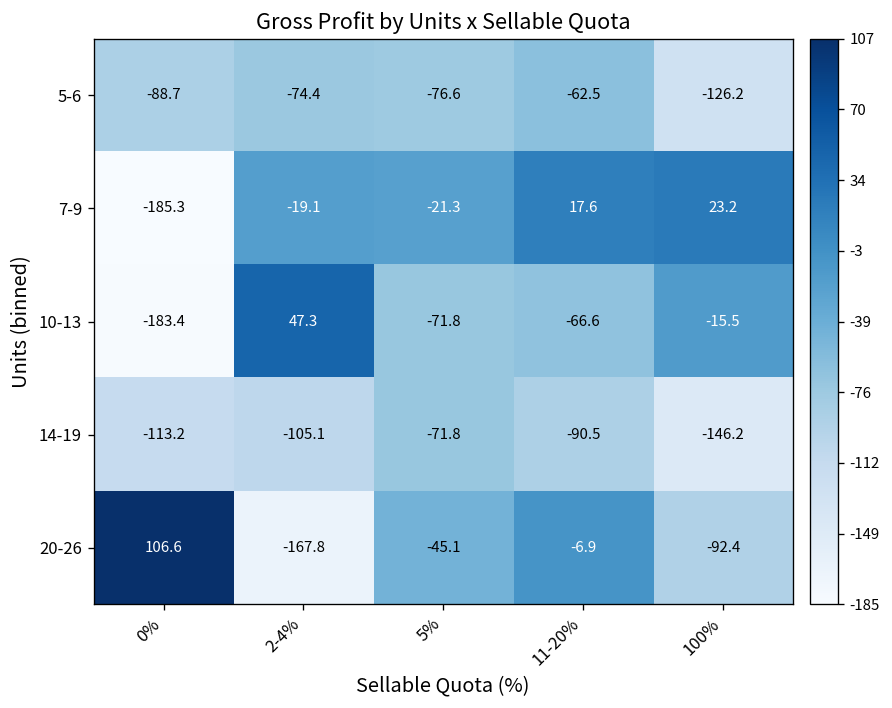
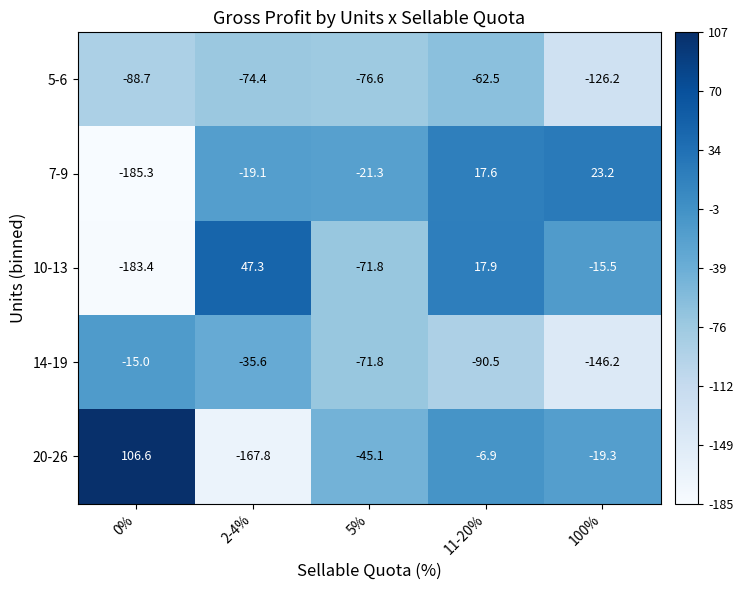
  {
    "5-6": {
      "0%": -88.7,
      "2-4%": -74.4,
      "5%": -76.6,
      "11-20%": -62.5,
      "100%": -126.2
    },
    "7-9": {
      "0%": -185.3,
      "2-4%": -19.1,
      "5%": -21.3,
      "11-20%": 17.6,
      "100%": 23.2
    },
    "10-13": {
      "0%": -183.4,
      "2-4%": 47.3,
      "5%": -71.8,
-     "11-20%": -66.6,
+     "11-20%": 17.9,
      "100%": -15.5
    },
    "14-19": {
-     "0%": -113.2,
-     "2-4%": -105.1,
+     "0%": -15.0,
+     "2-4%": -35.6,
      "5%": -71.8,
      "11-20%": -90.5,
      "100%": -146.2
    },
    "20-26": {
      "0%": 106.6,
      "2-4%": -167.8,
      "5%": -45.1,
      "11-20%": -6.9,
-     "100%": -92.4
+     "100%": -19.3
    }
  }
